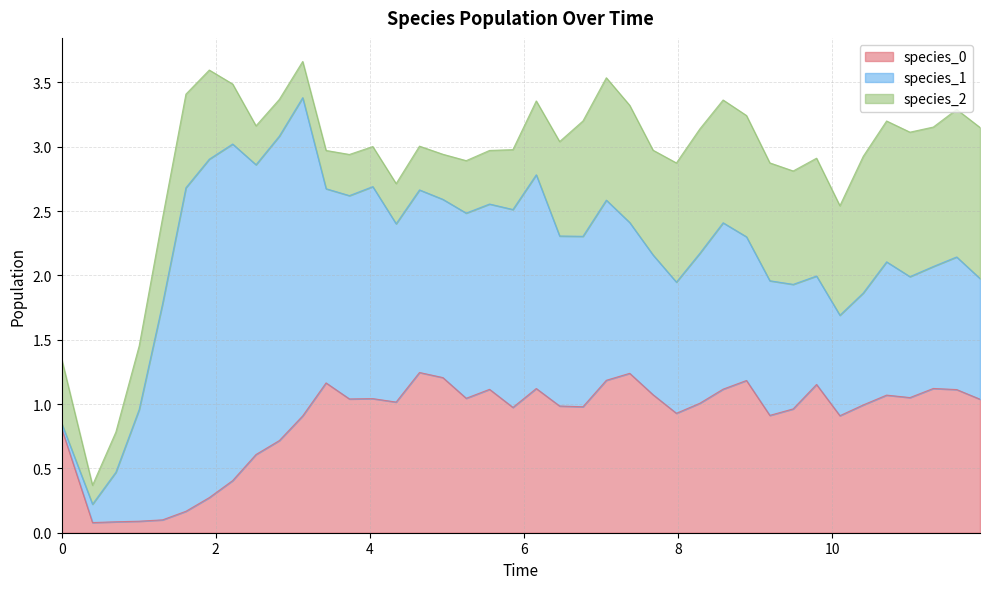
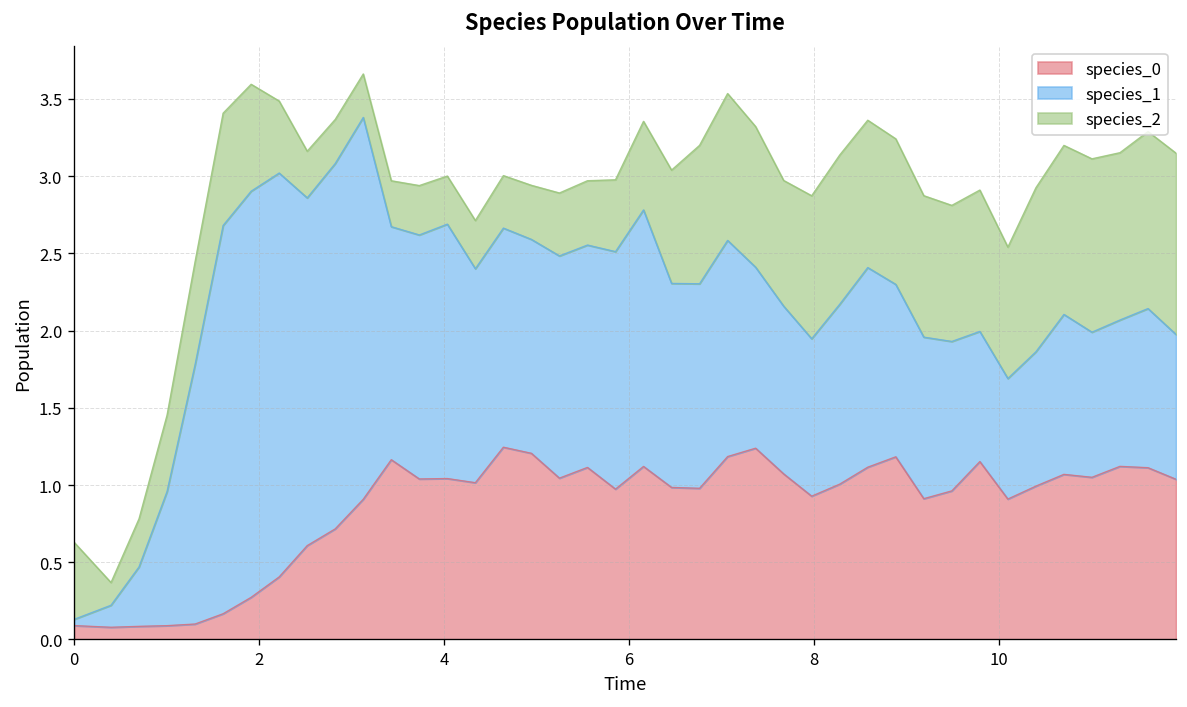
  {
    "species_0": {
-     "0": 0.81
+     "0": 0.09
    },
    "species_1": {
      "0": 0.04
    },
    "species_2": {
      "0": 0.50
    }
  }
